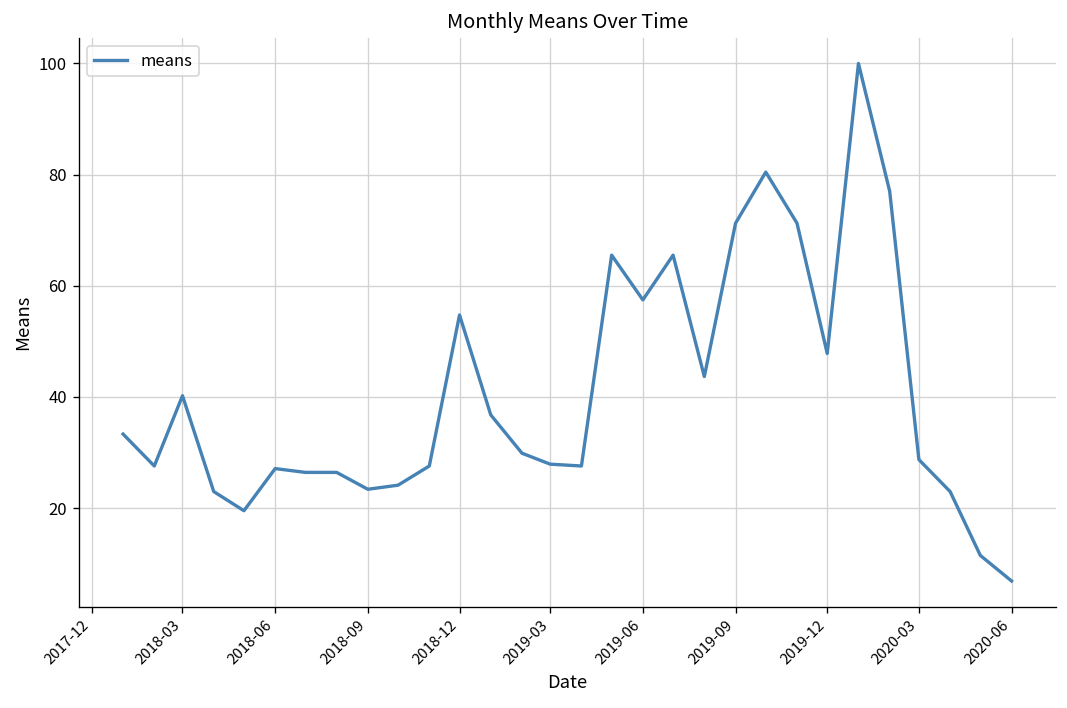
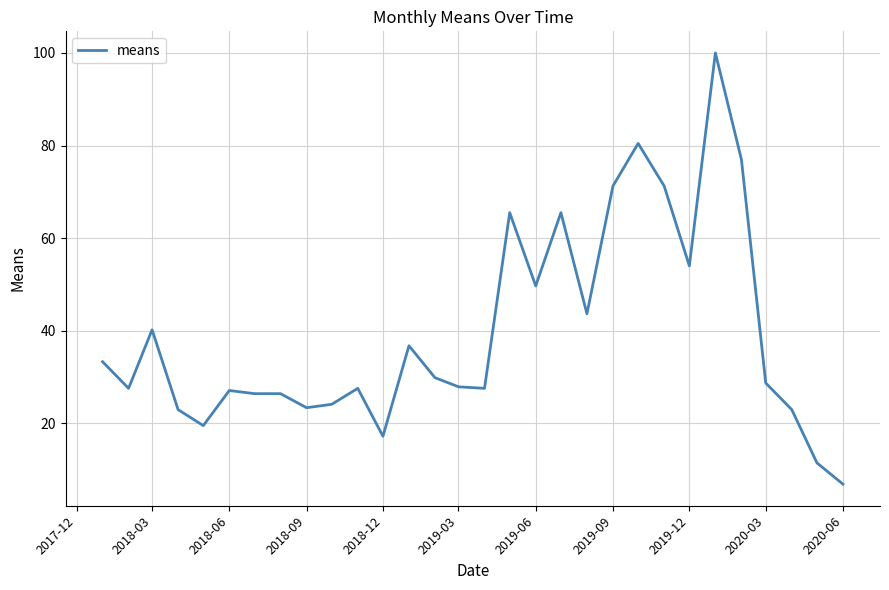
  {
    "2018-03": 40,
    "2018-06": 27,
    "2018-09": 23,
-   "2018-12": 55,
+   "2018-12": 17,
    "2019-03": 28,
-   "2019-06": 57,
+   "2019-06": 50,
    "2019-09": 71,
-   "2019-12": 48,
+   "2019-12": 54,
    "2020-03": 29,
    "2020-06": 7
  }
